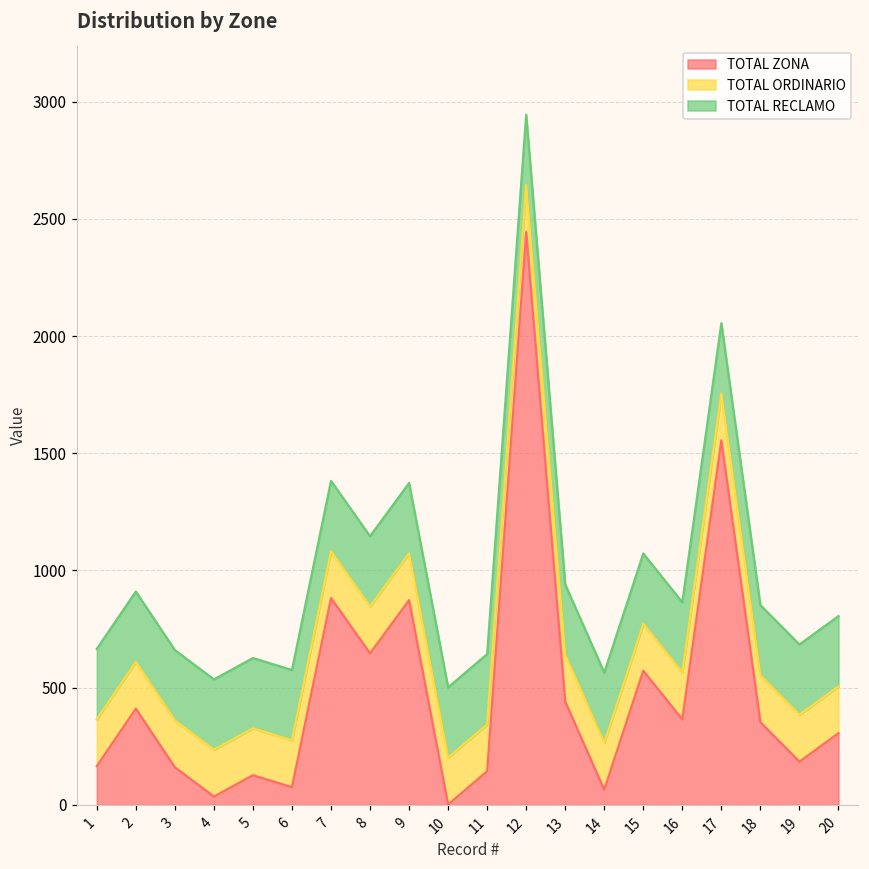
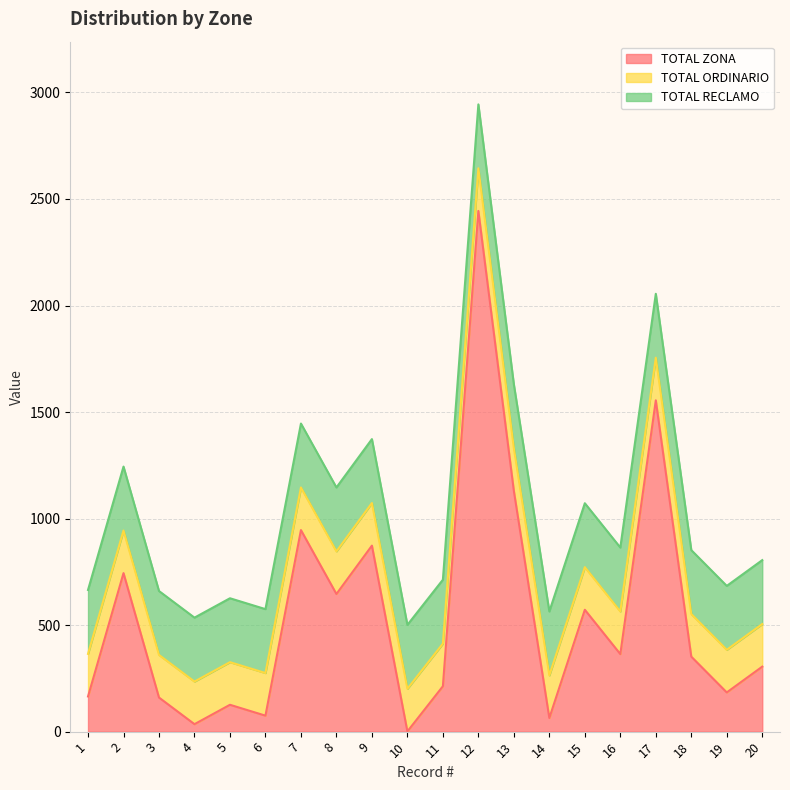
  {
    "TOTAL ZONA": {
      "1": 170,
-     "2": 410,
+     "2": 740,
      "3": 160,
      "4": 40,
      "5": 130,
      "6": 80,
-     "7": 880,
+     "7": 950,
      "8": 650,
      "9": 870,
      "10": 0,
-     "11": 140,
+     "11": 210,
      "12": 2440,
-     "13": 440,
+     "13": 1130,
      "14": 60,
      "15": 570,
      "16": 360,
      "17": 1560,
      "18": 350,
      "19": 180,
      "20": 310
    },
    "TOTAL ORDINARIO": {
      "1": 200,
      "2": 200,
      "3": 200,
      "4": 200,
      "5": 200,
      "6": 200,
      "7": 200,
      "8": 200,
      "9": 200,
      "10": 200,
      "11": 200,
      "12": 200,
      "13": 200,
      "14": 200,
      "15": 200,
      "16": 200,
      "17": 200,
      "18": 200,
      "19": 200,
      "20": 200
    },
    "TOTAL RECLAMO": {
      "1": 300,
      "2": 300,
      "3": 300,
      "4": 300,
      "5": 300,
      "6": 300,
      "7": 300,
      "8": 300,
      "9": 300,
      "10": 300,
      "11": 300,
      "12": 300,
      "13": 300,
      "14": 300,
      "15": 300,
      "16": 300,
      "17": 300,
      "18": 300,
      "19": 300,
      "20": 300
    }
  }
